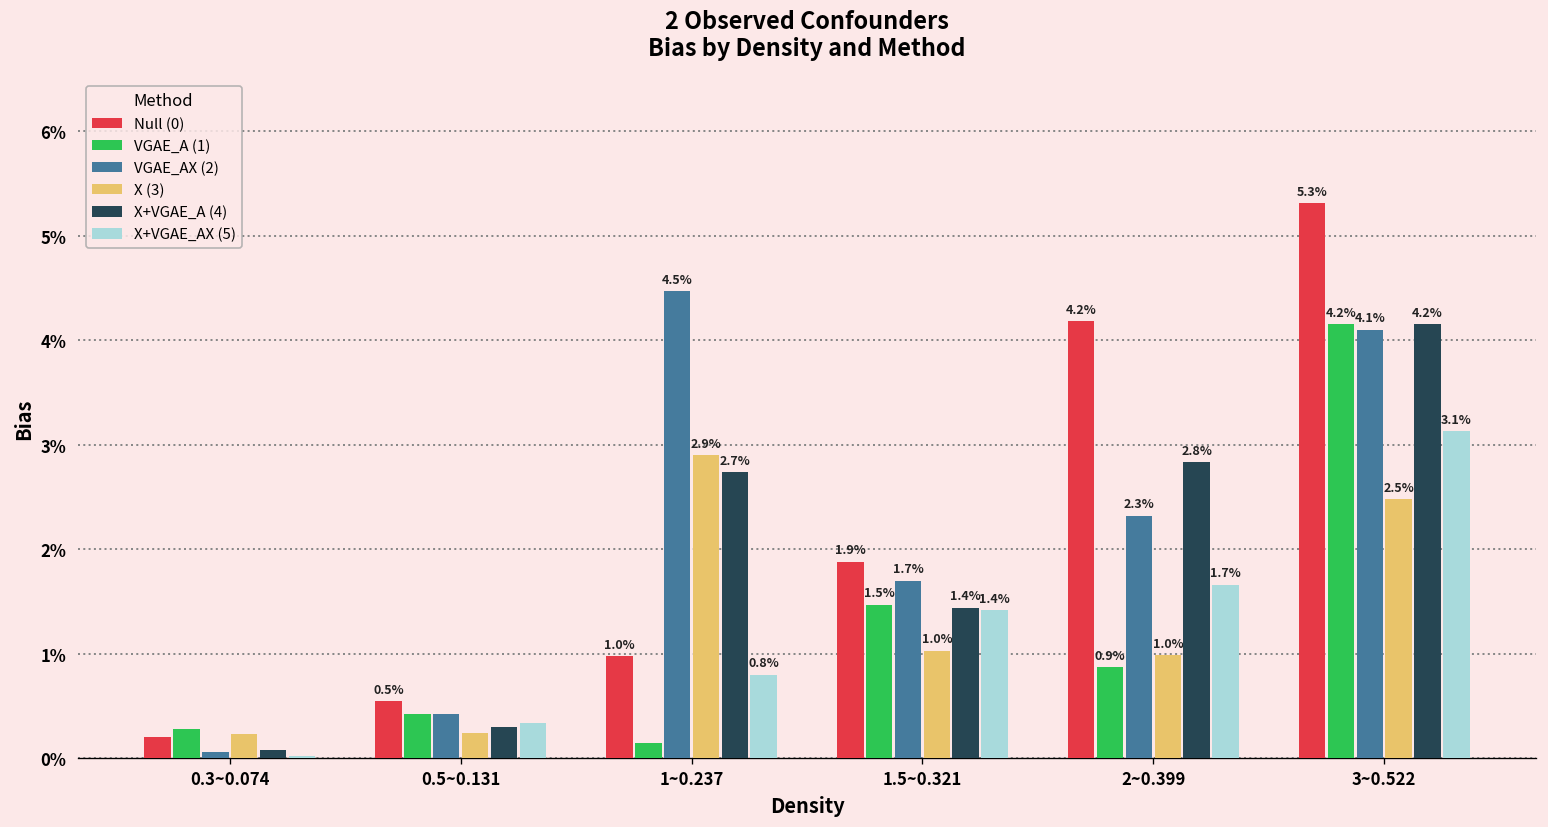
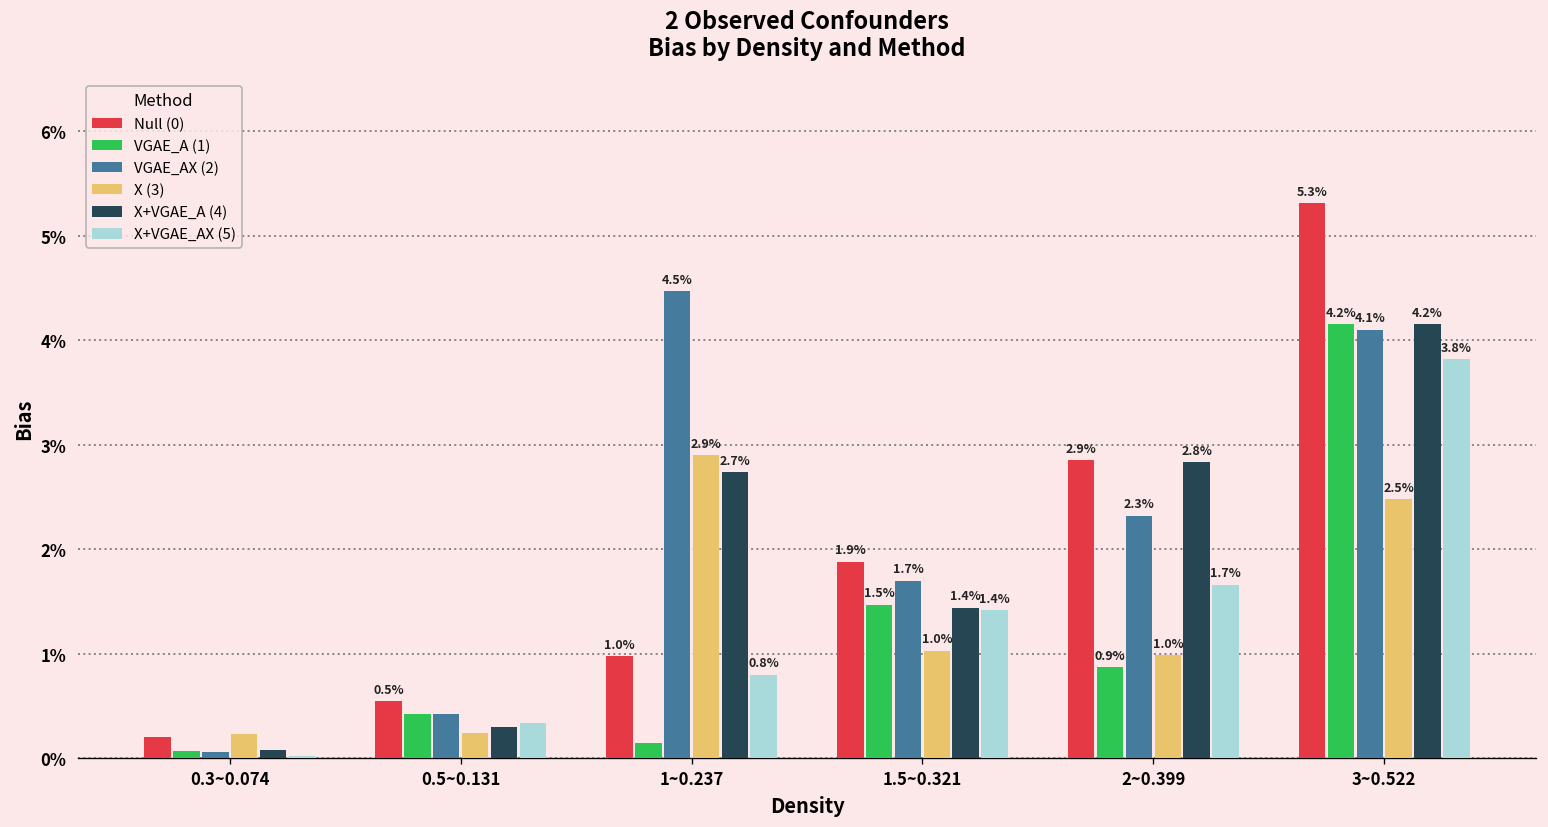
  {
    "Null (0)": {
      "0.5~0.131": "0.5%",
      "1~0.237": "1.0%",
      "1.5~0.321": "1.9%",
-     "2~0.399": "4.2%",
+     "2~0.399": "2.9%",
      "3~0.522": "5.3%"
    },
    "VGAE_A (1)": {
-     "0.3~0.074": "0.3%",
+     "0.3~0.074": "0.1%",
      "0.5~0.131": "0.4%",
      "1~0.237": "0.2%"
    },
    "VGAE_AX (2)": {
      "1~0.237": "4.5%",
      "1.5~0.321": "1.7%",
      "2~0.399": "2.3%",
      "3~0.522": "4.1%"
    },
    "X (3)": {
      "1~0.237": "2.9%",
      "1.5~0.321": "1.0%",
      "2~0.399": "1.0%",
      "3~0.522": "2.5%"
    },
    "X+VGAE_A (4)": {
      "1~0.237": "2.7%",
      "1.5~0.321": "1.4%",
      "2~0.399": "2.8%",
      "3~0.522": "4.2%"
    },
    "X+VGAE_AX (5)": {
      "1~0.237": "0.8%",
      "1.5~0.321": "1.4%",
      "2~0.399": "1.7%",
-     "3~0.522": "3.1%"
+     "3~0.522": "3.8%"
    }
  }
